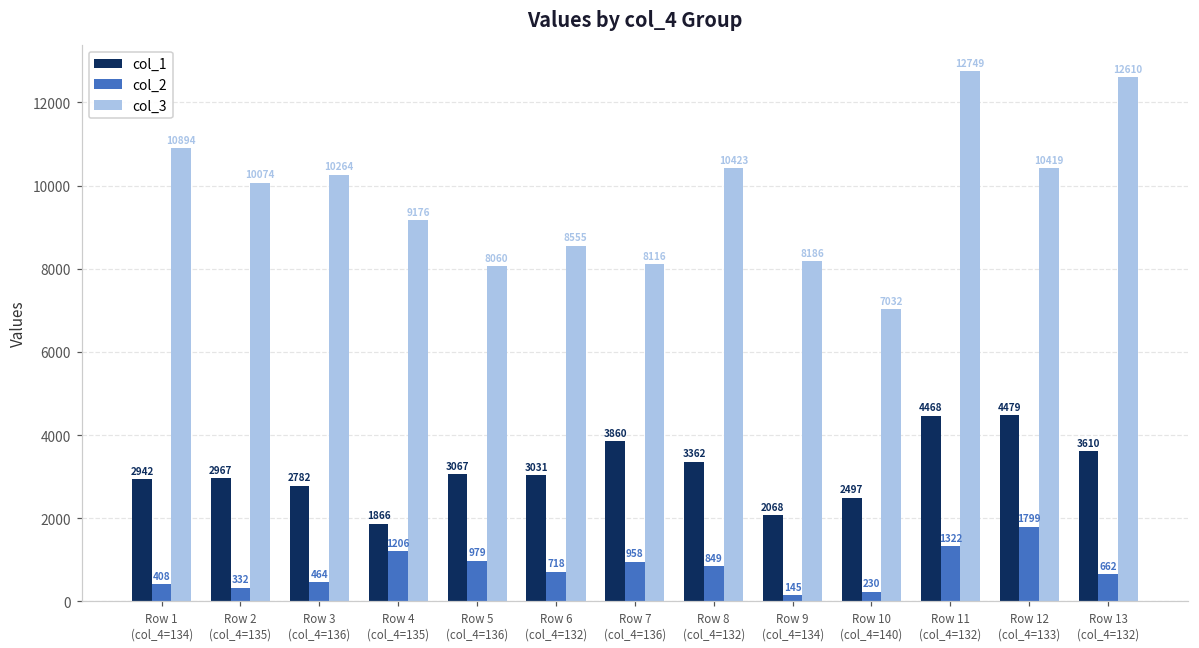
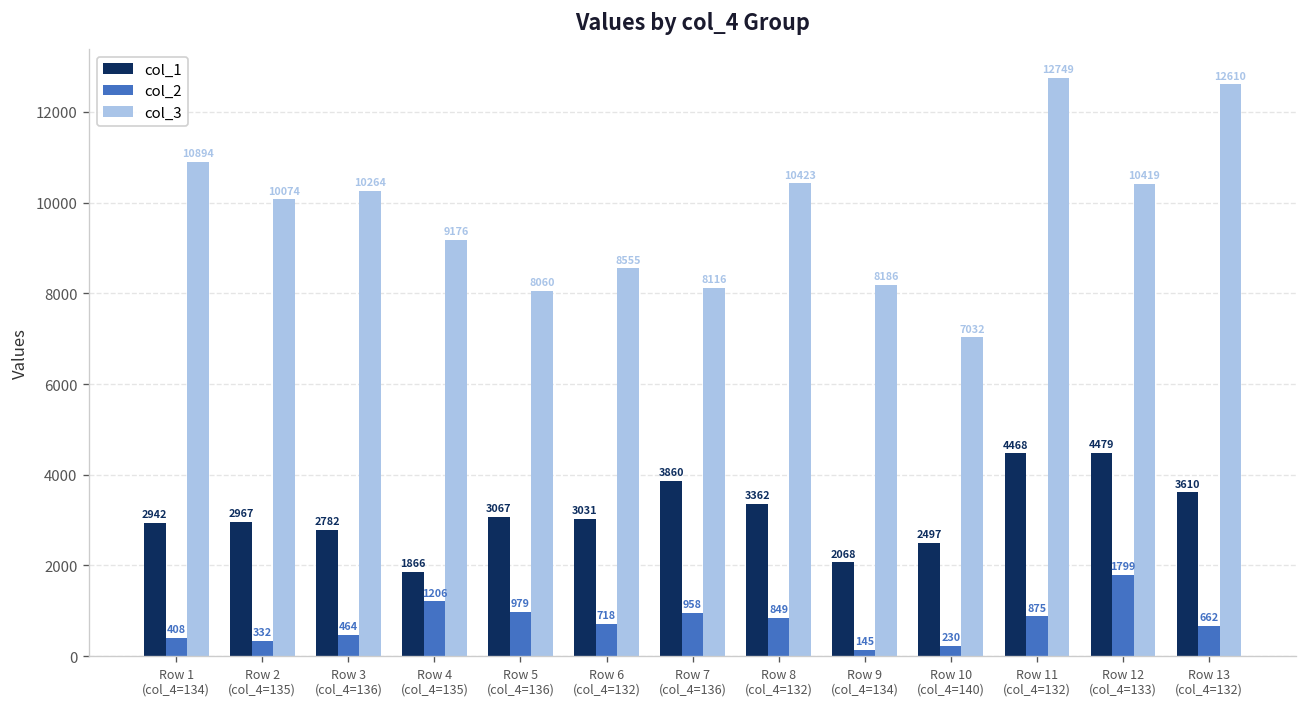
  {
    "col_1": {
      "Row 1 (col_4=134)": 2942,
      "Row 2 (col_4=135)": 2967,
      "Row 3 (col_4=136)": 2782,
      "Row 4 (col_4=135)": 1866,
      "Row 5 (col_4=136)": 3067,
      "Row 6 (col_4=132)": 3031,
      "Row 7 (col_4=136)": 3860,
      "Row 8 (col_4=132)": 3362,
      "Row 9 (col_4=134)": 2068,
      "Row 10 (col_4=140)": 2497,
      "Row 11 (col_4=132)": 4468,
      "Row 12 (col_4=133)": 4479,
      "Row 13 (col_4=132)": 3610
    },
    "col_2": {
      "Row 1 (col_4=134)": 408,
      "Row 2 (col_4=135)": 332,
      "Row 3 (col_4=136)": 464,
      "Row 4 (col_4=135)": 1206,
      "Row 5 (col_4=136)": 979,
      "Row 6 (col_4=132)": 718,
      "Row 7 (col_4=136)": 958,
      "Row 8 (col_4=132)": 849,
      "Row 9 (col_4=134)": 145,
      "Row 10 (col_4=140)": 230,
-     "Row 11 (col_4=132)": 1322,
+     "Row 11 (col_4=132)": 875,
      "Row 12 (col_4=133)": 1799,
      "Row 13 (col_4=132)": 662
    },
    "col_3": {
      "Row 1 (col_4=134)": 10894,
      "Row 2 (col_4=135)": 10074,
      "Row 3 (col_4=136)": 10264,
      "Row 4 (col_4=135)": 9176,
      "Row 5 (col_4=136)": 8060,
      "Row 6 (col_4=132)": 8555,
      "Row 7 (col_4=136)": 8116,
      "Row 8 (col_4=132)": 10423,
      "Row 9 (col_4=134)": 8186,
      "Row 10 (col_4=140)": 7032,
      "Row 11 (col_4=132)": 12749,
      "Row 12 (col_4=133)": 10419,
      "Row 13 (col_4=132)": 12610
    }
  }
